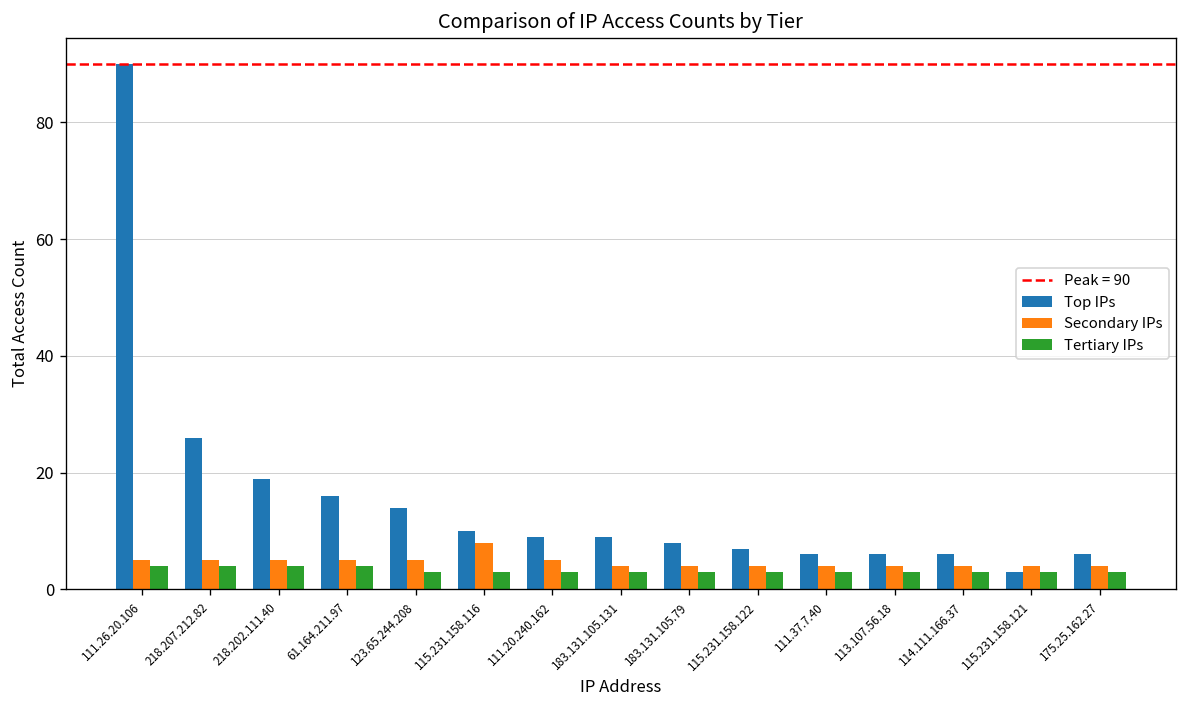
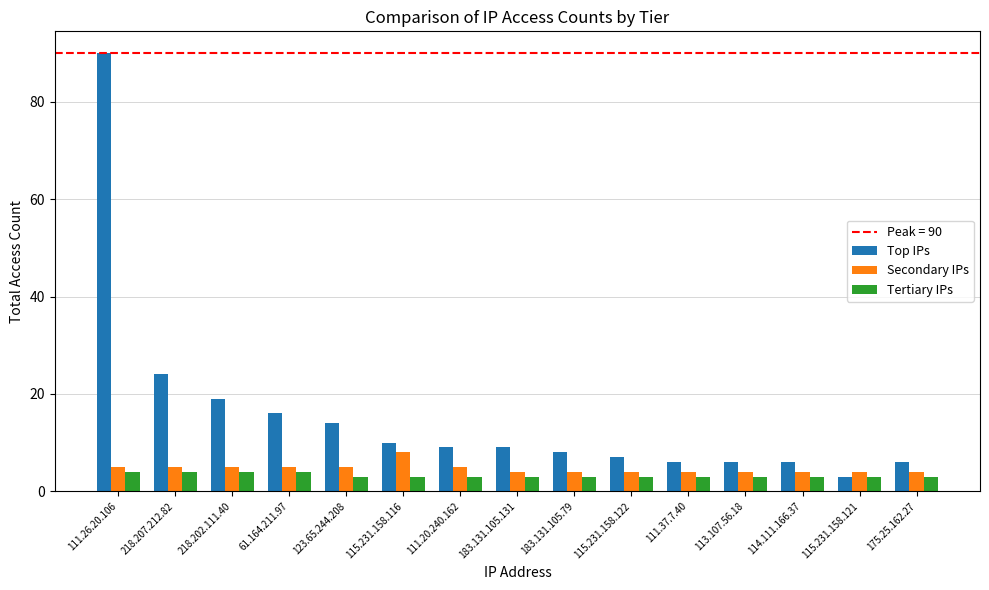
  {
    "Top IPs": {
      "111.26.20.106": 90,
-     "218.207.212.82": 26,
+     "218.207.212.82": 24,
      "218.202.111.40": 19,
      "61.164.211.97": 16,
      "123.65.244.208": 14,
      "115.231.158.116": 10,
      "111.20.240.162": 9,
      "183.131.105.131": 9,
      "183.131.105.79": 8,
      "115.231.158.122": 7,
      "111.37.7.40": 6,
      "113.107.56.18": 6,
      "114.111.166.37": 6,
      "115.231.158.121": 3,
      "175.25.162.27": 6
    },
    "Secondary IPs": {
      "111.26.20.106": 5,
      "218.207.212.82": 5,
      "218.202.111.40": 5,
      "61.164.211.97": 5,
      "123.65.244.208": 5,
      "115.231.158.116": 8,
      "111.20.240.162": 5,
      "183.131.105.131": 4,
      "183.131.105.79": 4,
      "115.231.158.122": 4,
      "111.37.7.40": 4,
      "113.107.56.18": 4,
      "114.111.166.37": 4,
      "115.231.158.121": 4,
      "175.25.162.27": 4
    },
    "Tertiary IPs": {
      "111.26.20.106": 4,
      "218.207.212.82": 4,
      "218.202.111.40": 4,
      "61.164.211.97": 4,
      "123.65.244.208": 3,
      "115.231.158.116": 3,
      "111.20.240.162": 3,
      "183.131.105.131": 3,
      "183.131.105.79": 3,
      "115.231.158.122": 3,
      "111.37.7.40": 3,
      "113.107.56.18": 3,
      "114.111.166.37": 3,
      "115.231.158.121": 3,
      "175.25.162.27": 3
    }
  }
